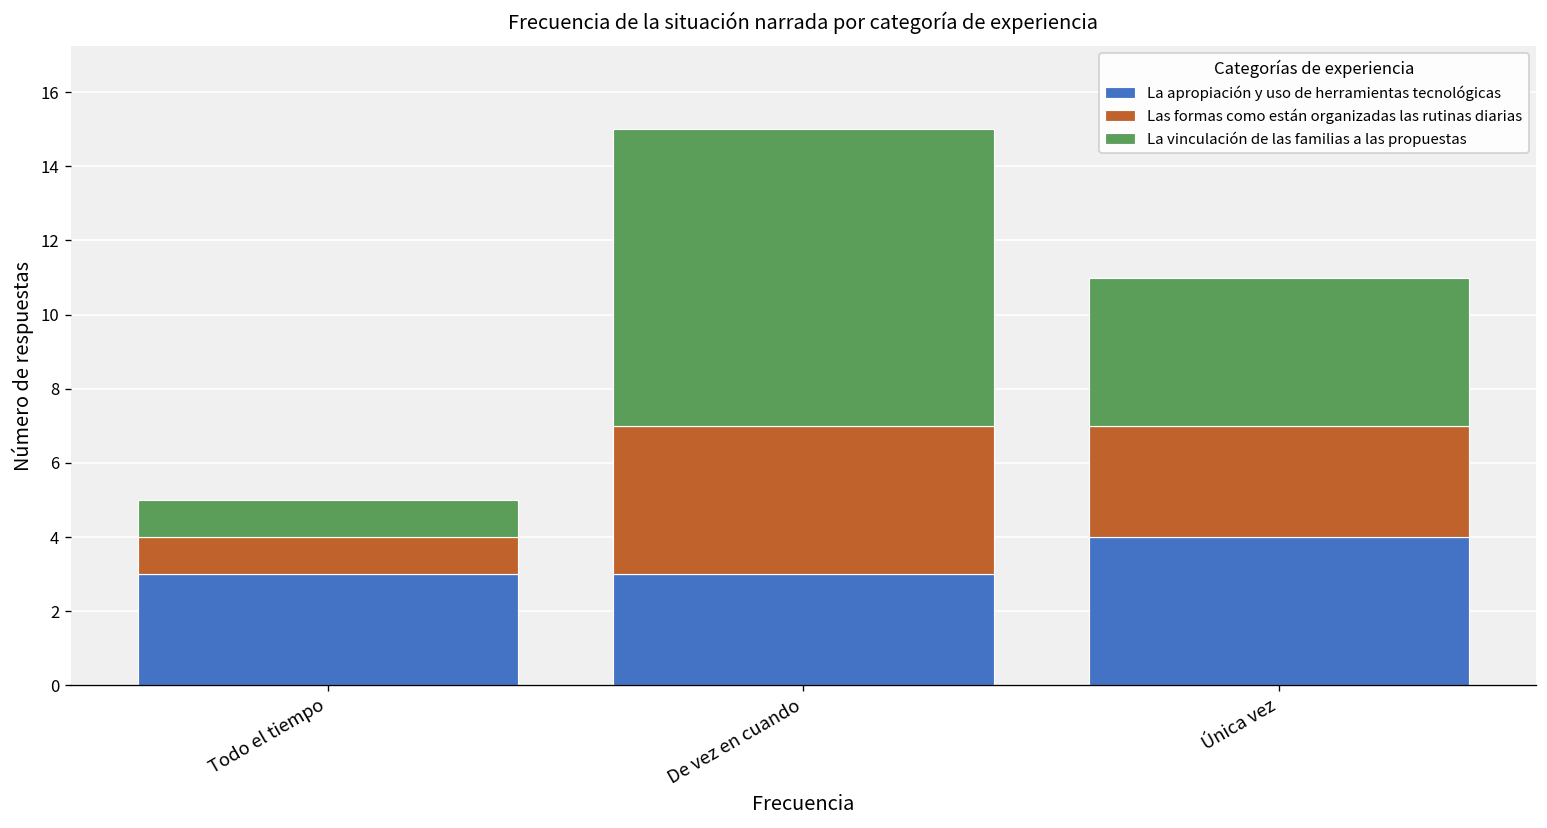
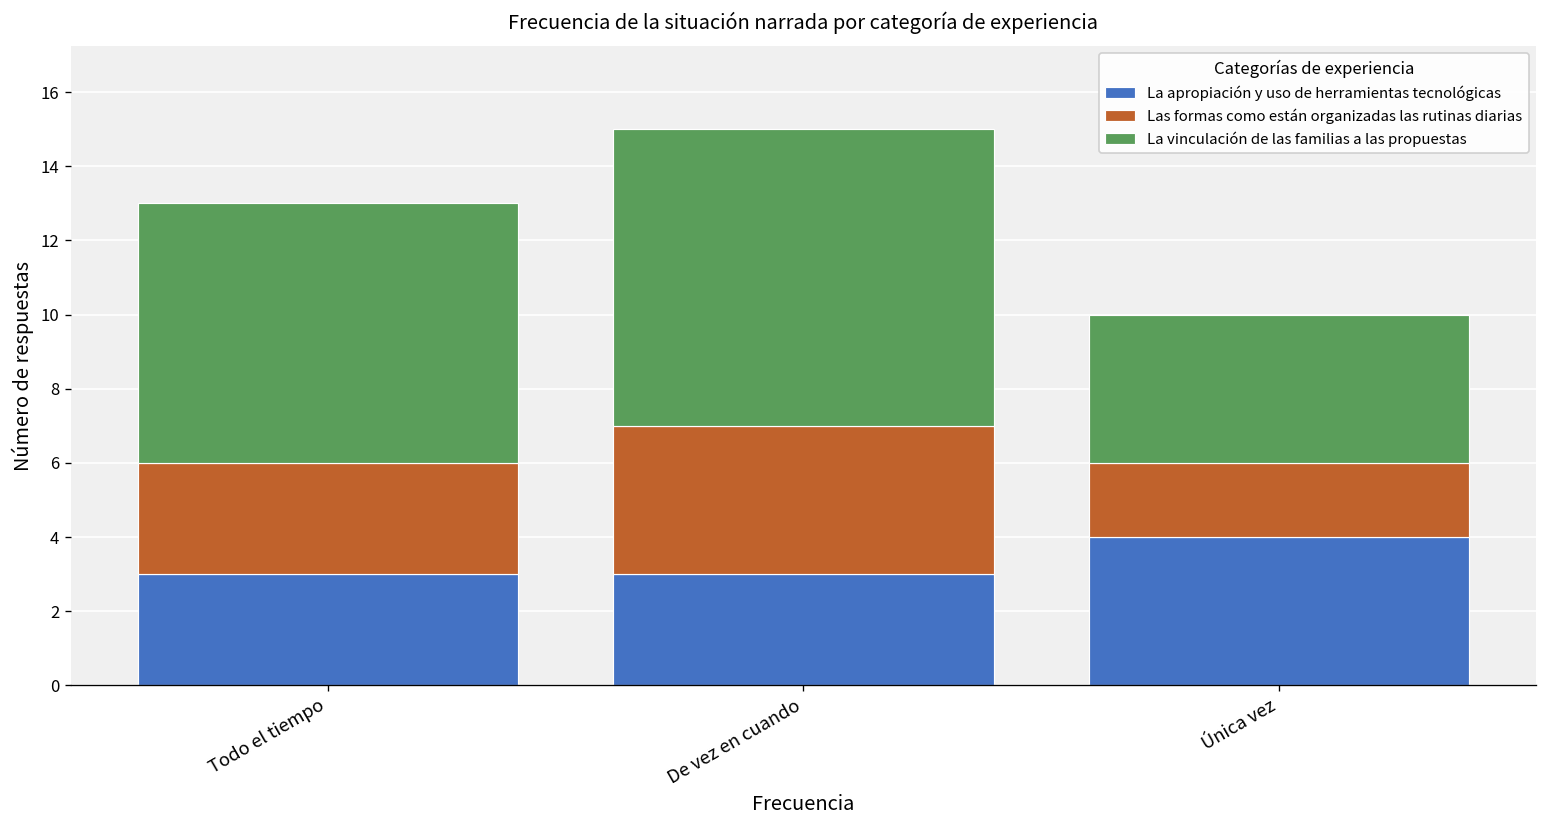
  {
    "La apropiación y uso de herramientas tecnológicas": {
      "Todo el tiempo": 3,
      "De vez en cuando": 3,
      "Única vez": 4
    },
    "Las formas como están organizadas las rutinas diarias": {
-     "Todo el tiempo": 1,
+     "Todo el tiempo": 3,
      "De vez en cuando": 4,
-     "Única vez": 3
+     "Única vez": 2
    },
    "La vinculación de las familias a las propuestas": {
-     "Todo el tiempo": 1,
+     "Todo el tiempo": 7,
      "De vez en cuando": 8,
      "Única vez": 4
    }
  }
